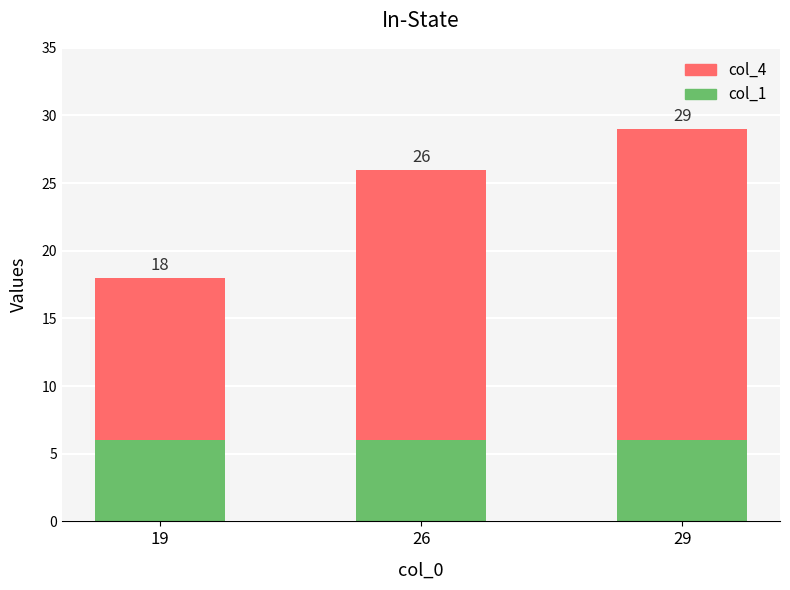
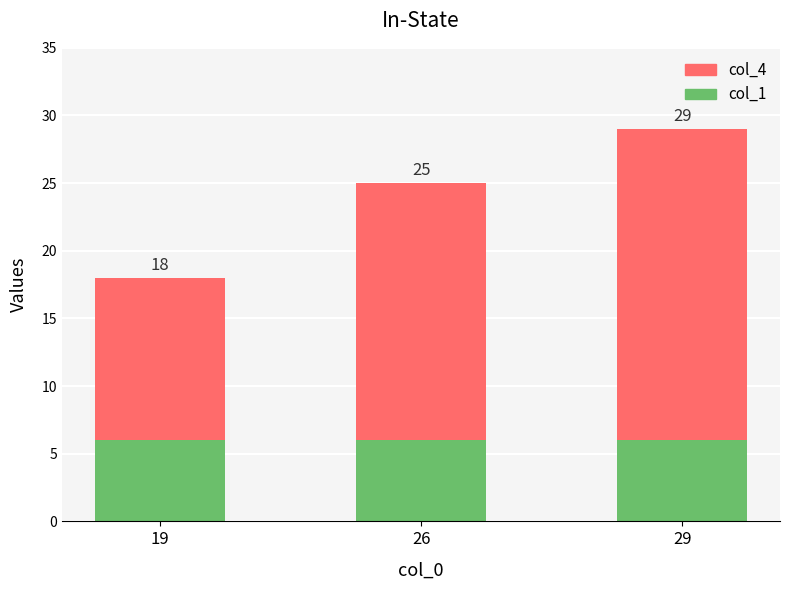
  {
    "col_4": {
      "19": 18,
-     "26": 26,
+     "26": 25,
      "29": 29
    }
  }
